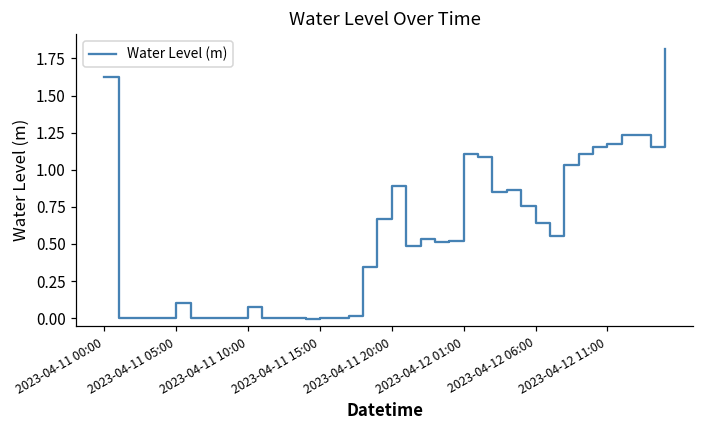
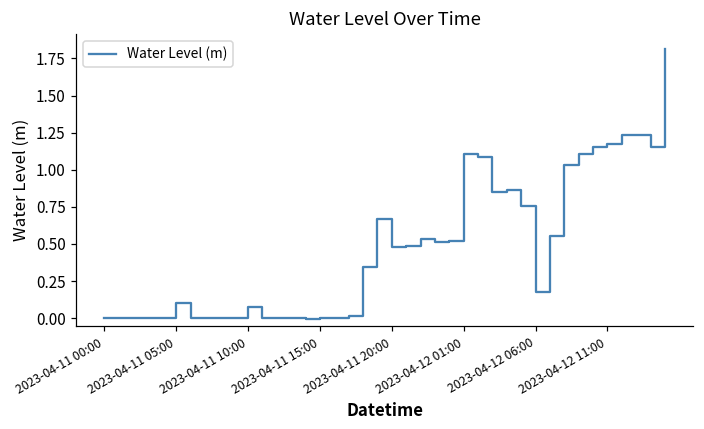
  {
-   "2023-04-11 00:00": 1.62,
+   "2023-04-11 00:00": 0.00,
    "2023-04-11 05:00": 0.10,
    "2023-04-11 10:00": 0.07,
    "2023-04-11 15:00": 0.00,
-   "2023-04-11 20:00": 0.89,
+   "2023-04-11 20:00": 0.48,
    "2023-04-12 01:00": 1.11,
-   "2023-04-12 06:00": 0.64,
+   "2023-04-12 06:00": 0.18,
    "2023-04-12 11:00": 1.17
  }
